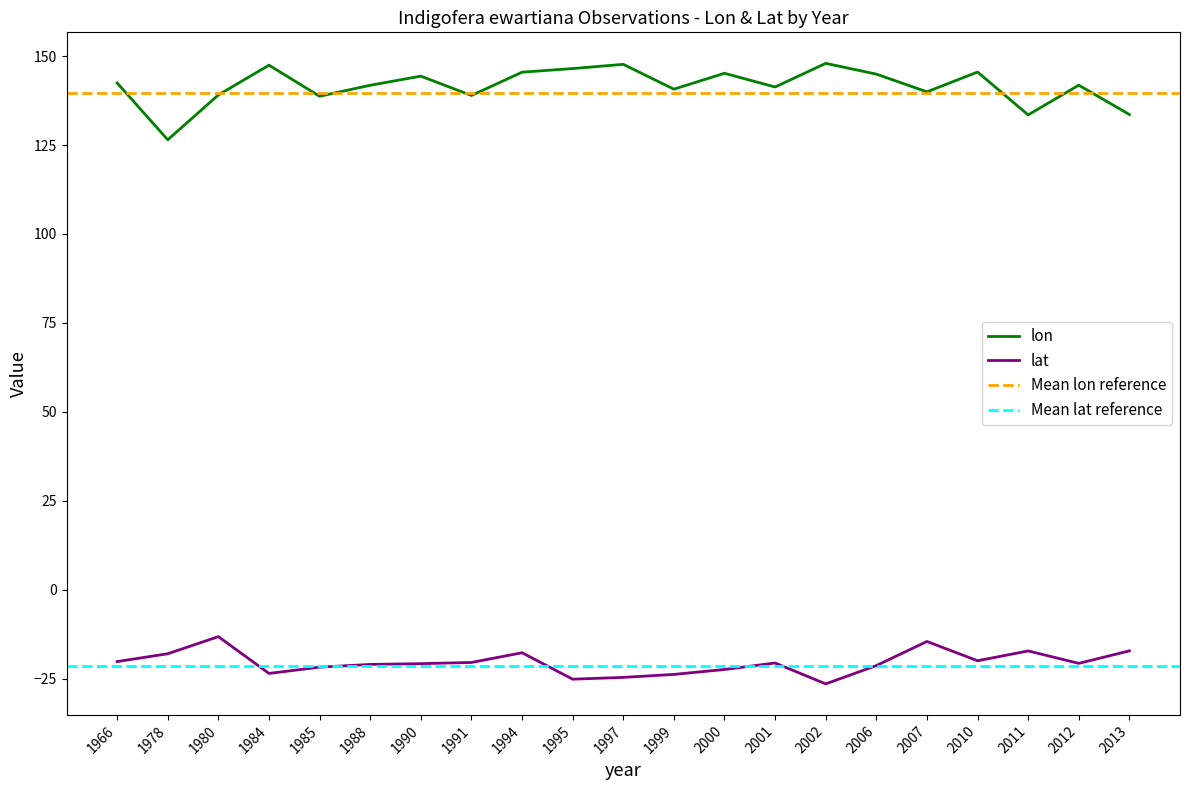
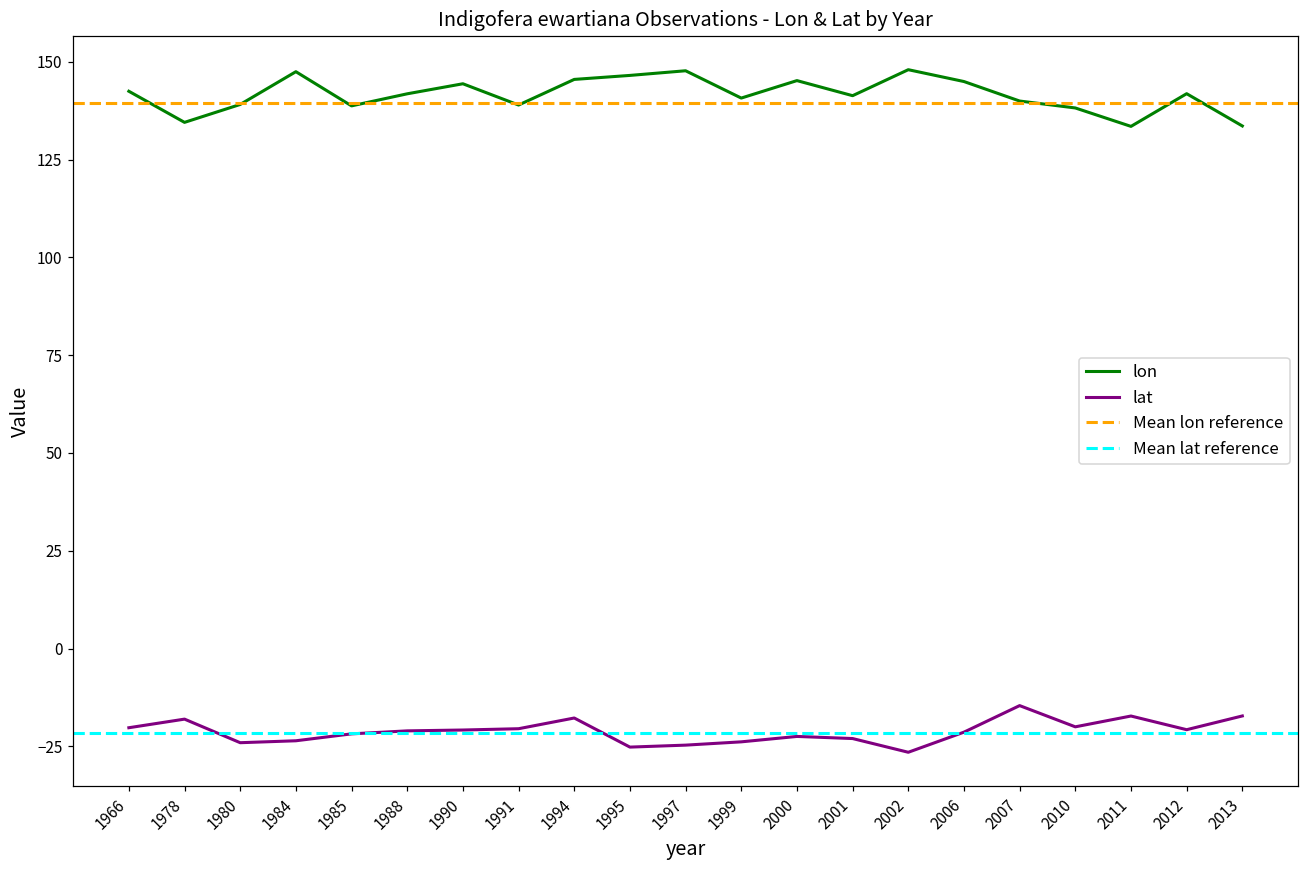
  {
    "lon": {
      "1966": 142,
-     "1978": 126,
+     "1978": 134,
      "1980": 139,
      "1984": 147,
      "1985": 139,
      "1988": 142,
      "1990": 144,
      "1991": 139,
      "1994": 145,
      "1995": 146,
      "1997": 148,
      "1999": 141,
      "2000": 145,
      "2001": 141,
      "2002": 148,
      "2006": 145,
      "2007": 140,
-     "2010": 146,
+     "2010": 138,
      "2011": 133,
      "2012": 142,
      "2013": 134
    },
    "lat": {
      "1966": -20,
      "1978": -18,
-     "1980": -13,
+     "1980": -24,
      "1984": -24,
      "1985": -22,
      "1988": -21,
      "1990": -21,
      "1991": -20,
      "1994": -18,
      "1995": -25,
      "1997": -25,
      "1999": -24,
      "2000": -22,
-     "2001": -21,
+     "2001": -23,
      "2002": -26,
      "2006": -21,
      "2007": -15,
      "2010": -20,
      "2011": -17,
      "2012": -21,
      "2013": -17
    }
  }
